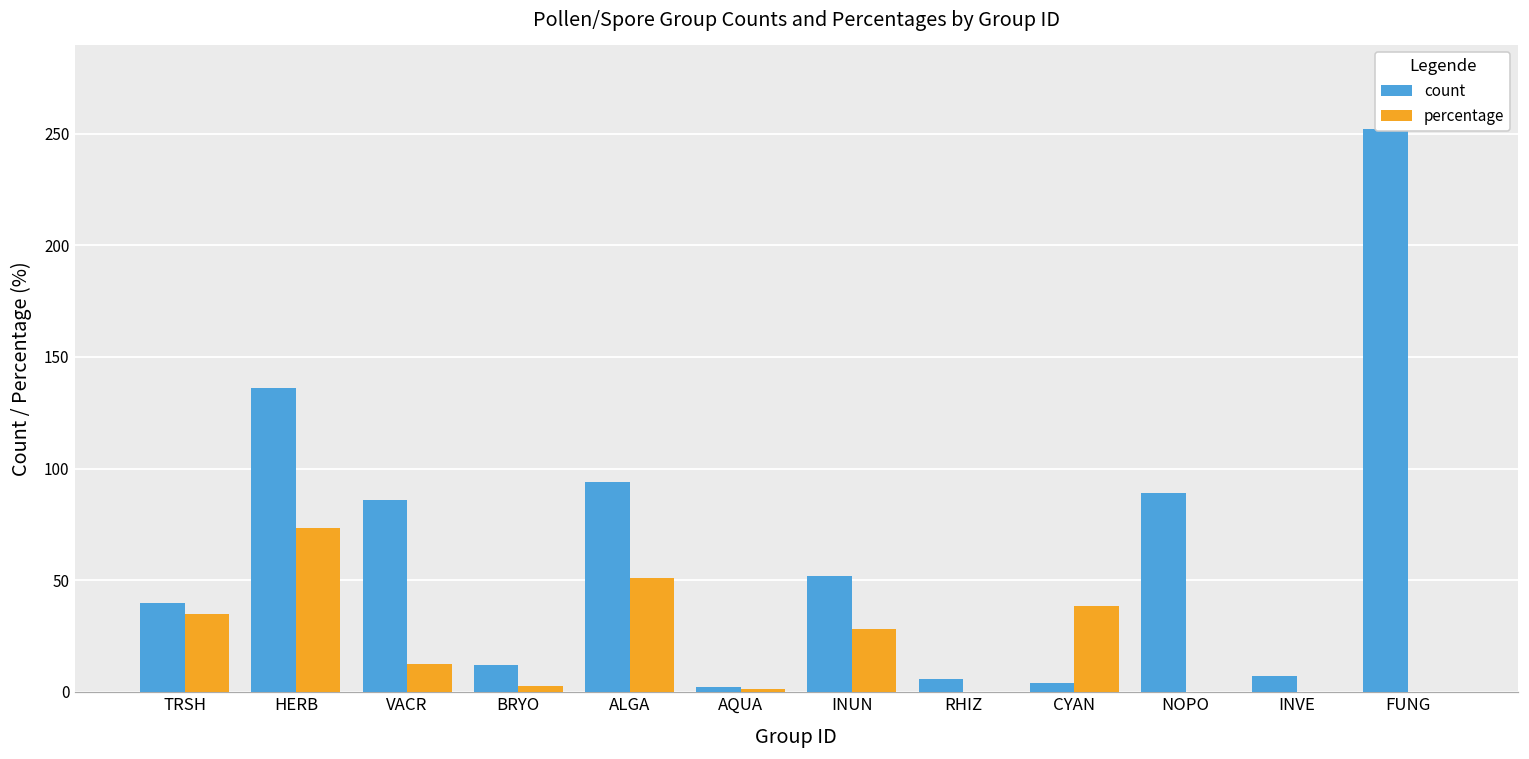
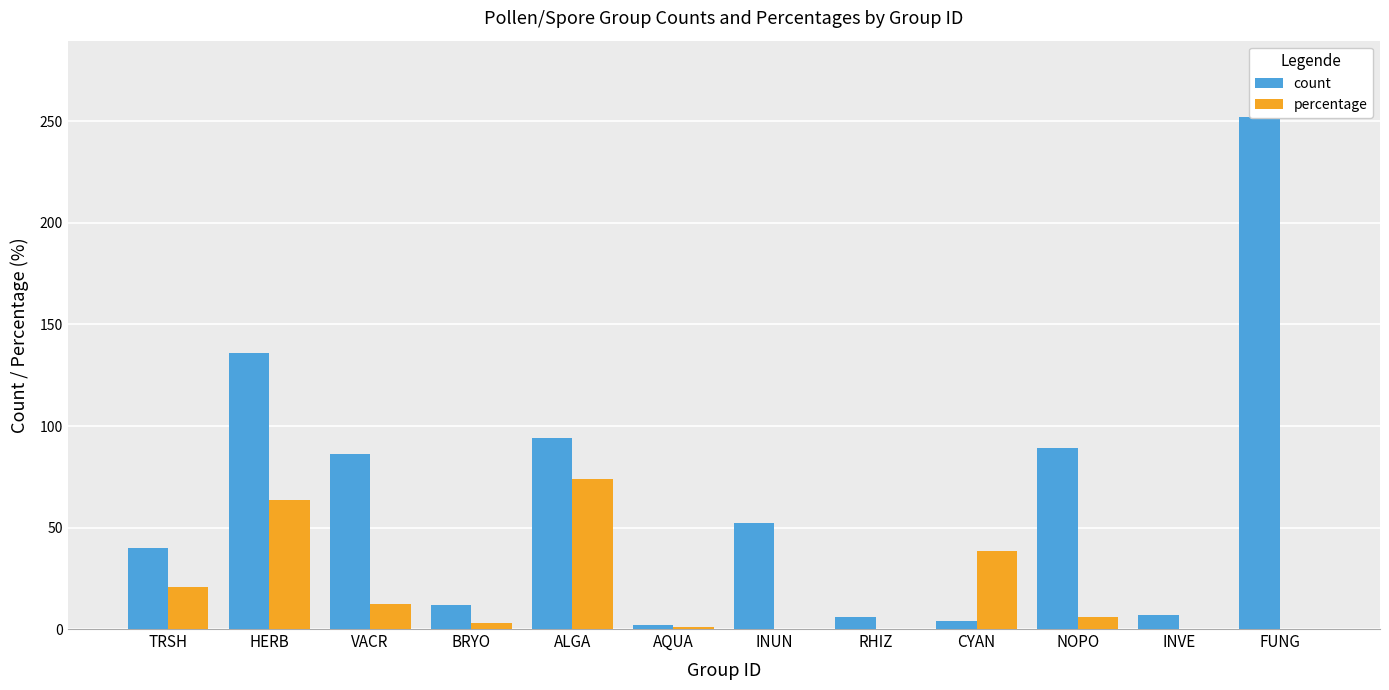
  {
    "count": {
      "TRSH": 40,
      "HERB": 136,
      "VACR": 86,
      "BRYO": 12,
      "ALGA": 94,
      "AQUA": 2,
      "INUN": 52,
      "RHIZ": 6,
      "CYAN": 4,
      "NOPO": 89,
      "INVE": 7
    },
    "percentage": {
-     "TRSH": 35,
-     "HERB": 74,
+     "TRSH": 21,
+     "HERB": 63,
      "VACR": 13,
      "BRYO": 3,
-     "ALGA": 51,
-     "INUN": 28,
+     "ALGA": 74,
+     "INUN": 0,
      "RHIZ": 0,
      "CYAN": 39,
-     "NOPO": 0,
+     "NOPO": 6,
      "INVE": 0,
      "FUNG": 0
    }
  }
